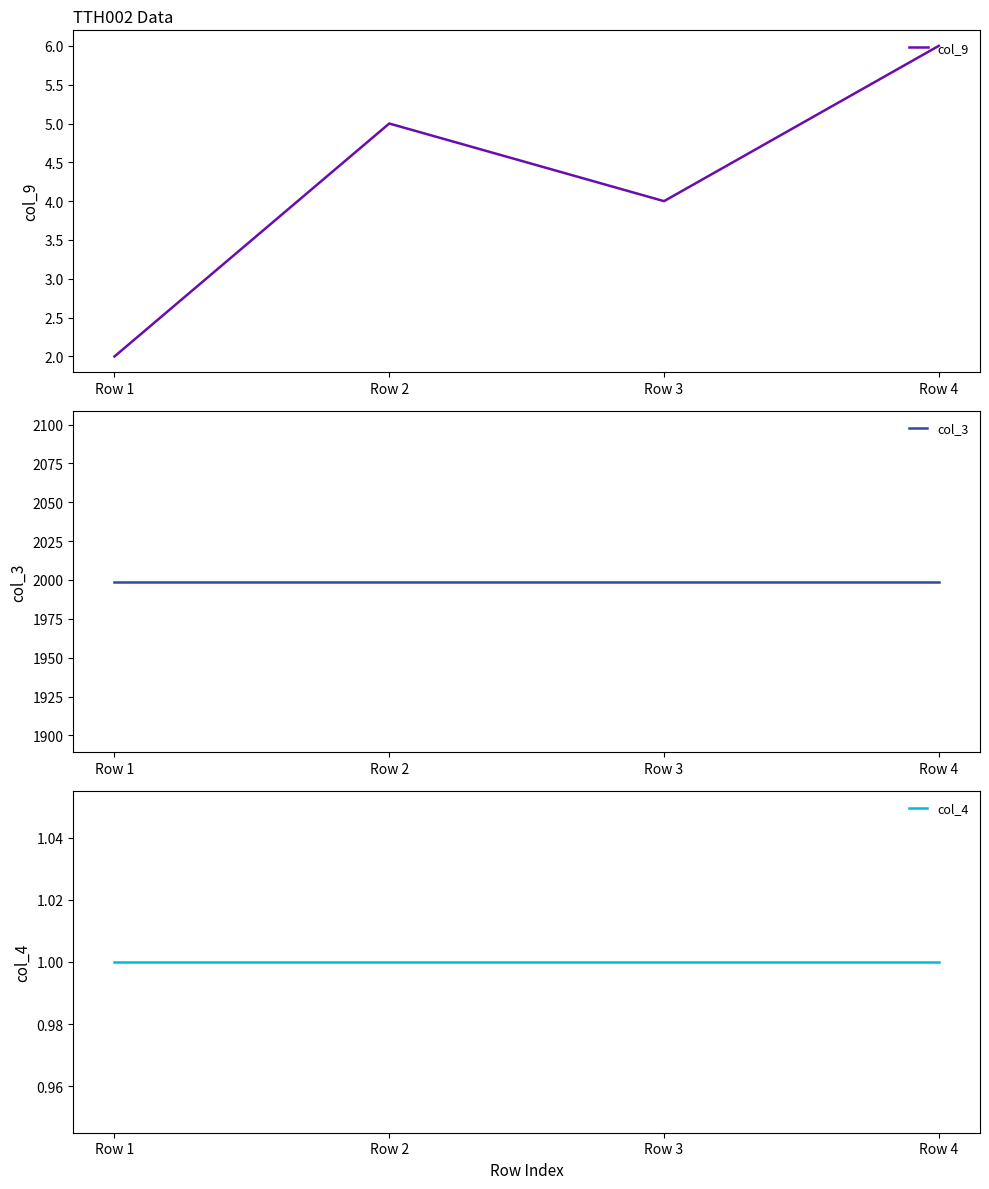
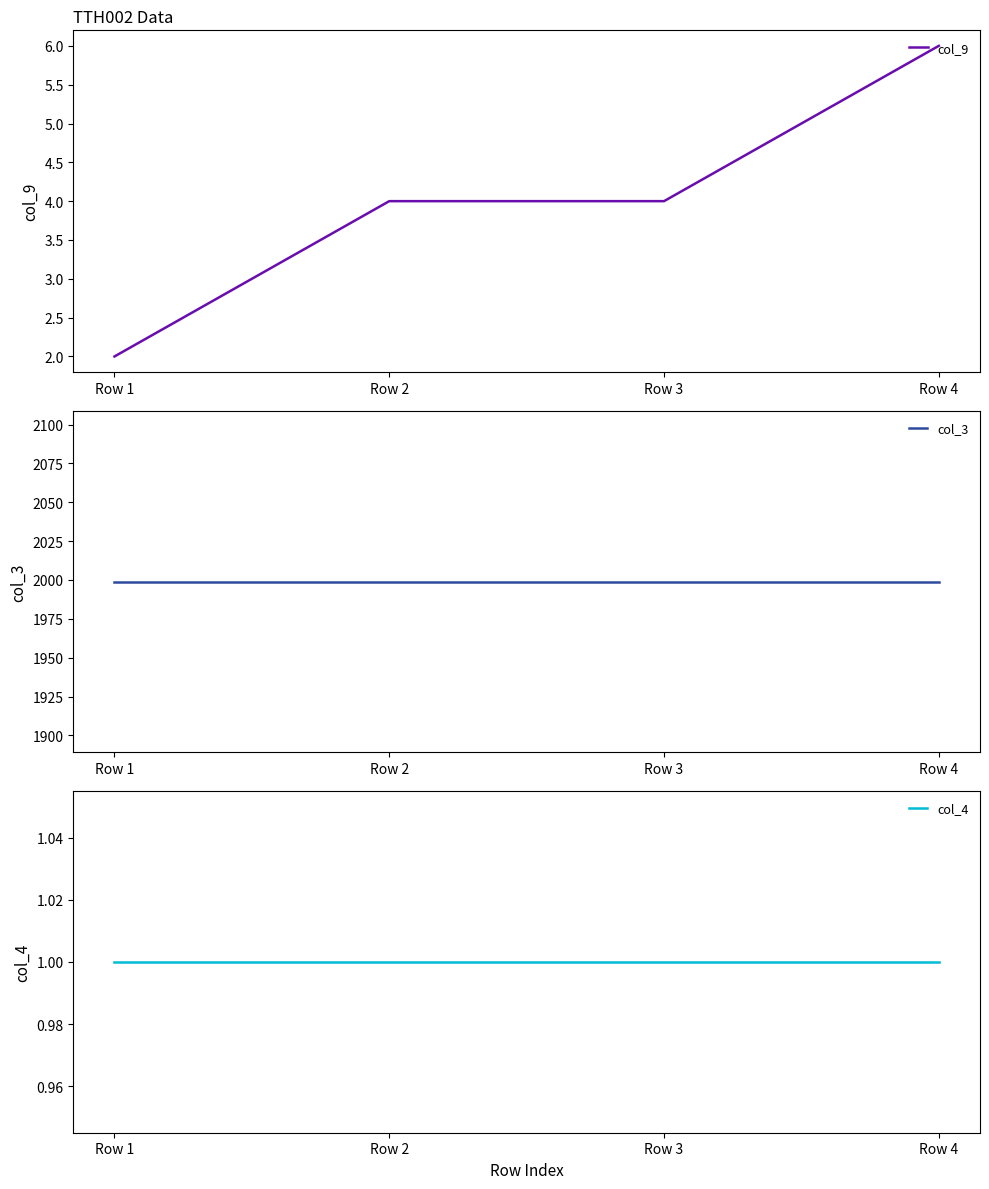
  {
    "TTH002 Data": {
      "Row 1": 2,
-     "Row 2": 5,
+     "Row 2": 4,
      "Row 3": 4,
      "Row 4": 6
    }
  }
